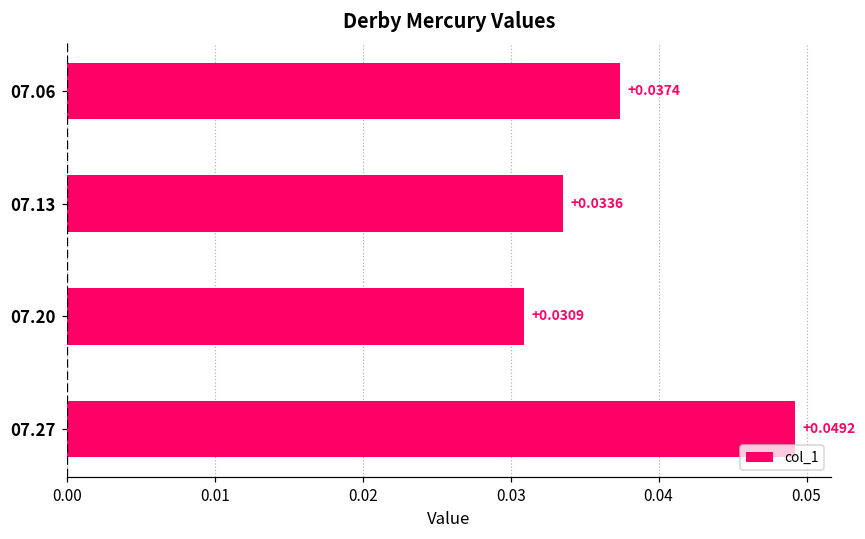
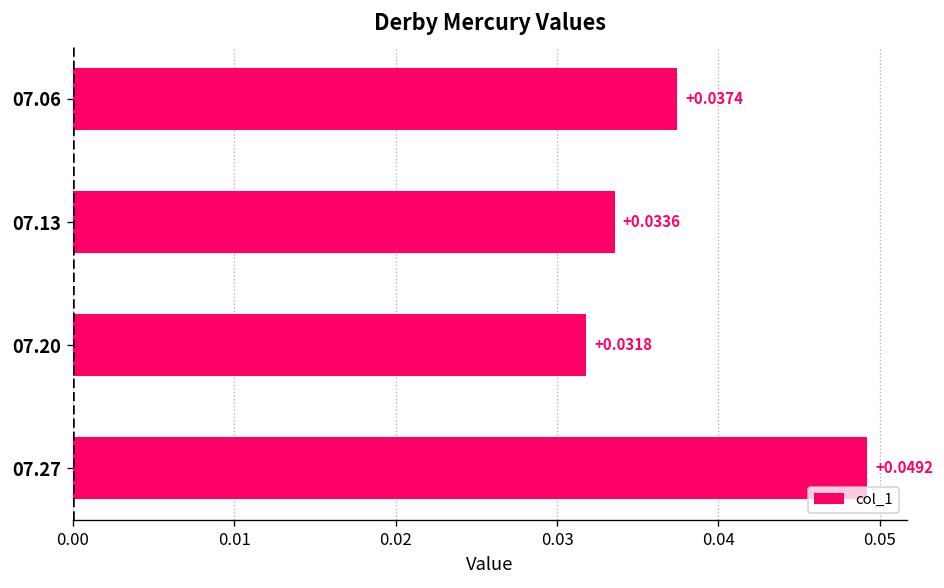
  {
    "07.06": "+0.0374",
    "07.13": "+0.0336",
-   "07.20": "+0.0309",
+   "07.20": "+0.0318",
    "07.27": "+0.0492"
  }
